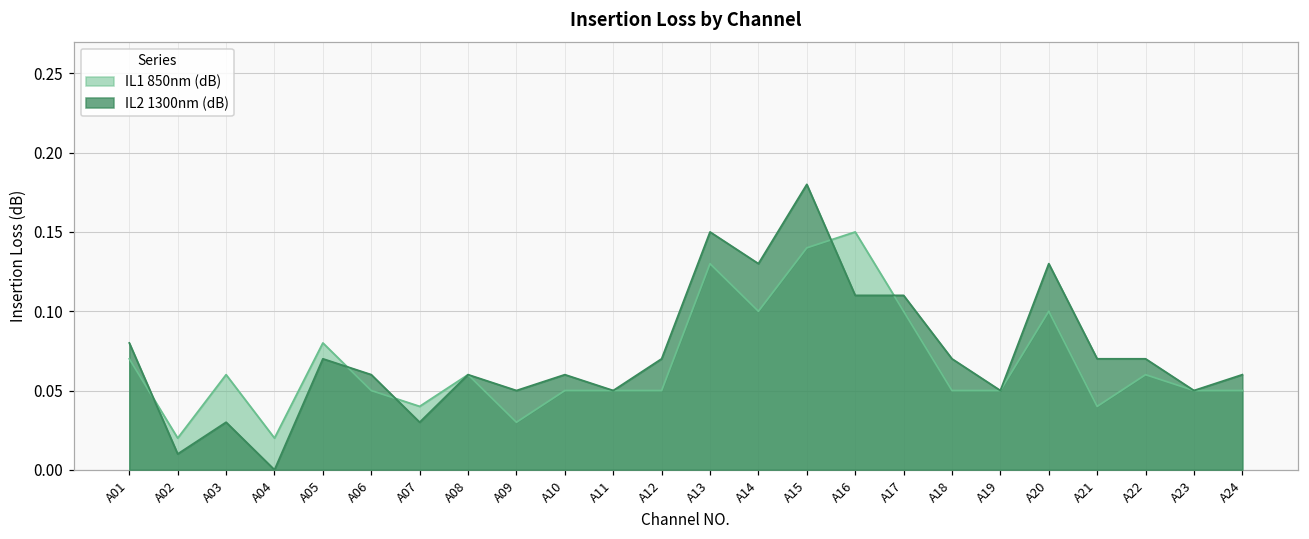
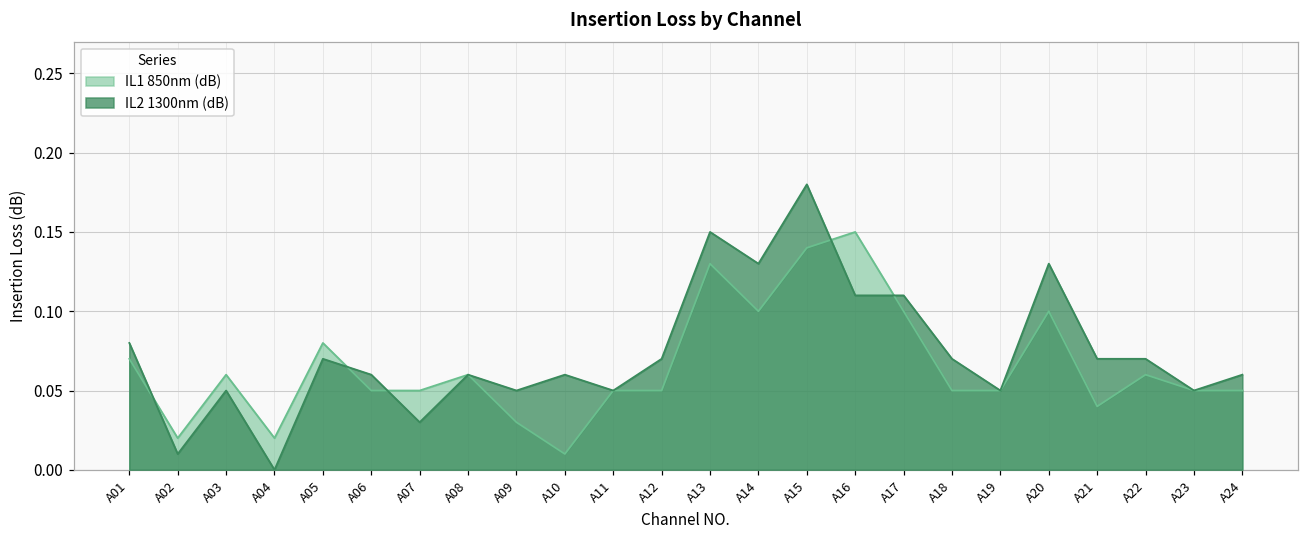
  {
    "IL1 850nm (dB)": {
      "A01": 0.07,
      "A02": 0.02,
      "A03": 0.06,
      "A04": 0.02,
      "A05": 0.08,
      "A06": 0.05,
-     "A07": 0.04,
+     "A07": 0.05,
      "A09": 0.03,
-     "A10": 0.05,
+     "A10": 0.01,
      "A12": 0.05,
      "A13": 0.13,
      "A14": 0.10,
      "A15": 0.14,
      "A16": 0.15,
      "A17": 0.10,
      "A18": 0.05,
      "A20": 0.10,
      "A21": 0.04,
      "A22": 0.06,
      "A24": 0.05
    },
    "IL2 1300nm (dB)": {
      "A01": 0.08,
      "A02": 0.01,
-     "A03": 0.03,
+     "A03": 0.05,
      "A04": 0.00,
      "A05": 0.07,
      "A06": 0.06,
      "A07": 0.03,
      "A09": 0.05,
      "A10": 0.06,
      "A12": 0.07,
      "A13": 0.15,
      "A14": 0.13,
      "A15": 0.18,
      "A16": 0.11,
      "A17": 0.11,
      "A18": 0.07,
      "A20": 0.13,
      "A21": 0.07,
      "A22": 0.07,
      "A24": 0.06
    }
  }
